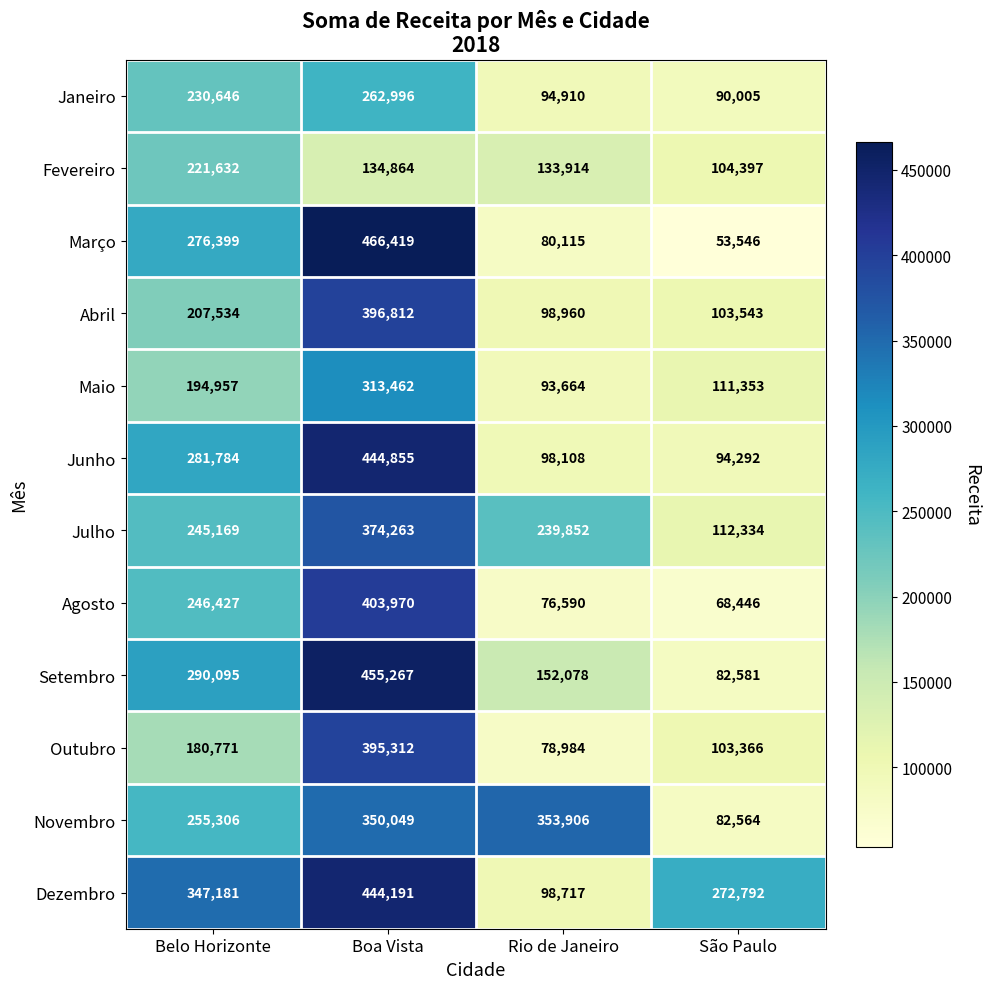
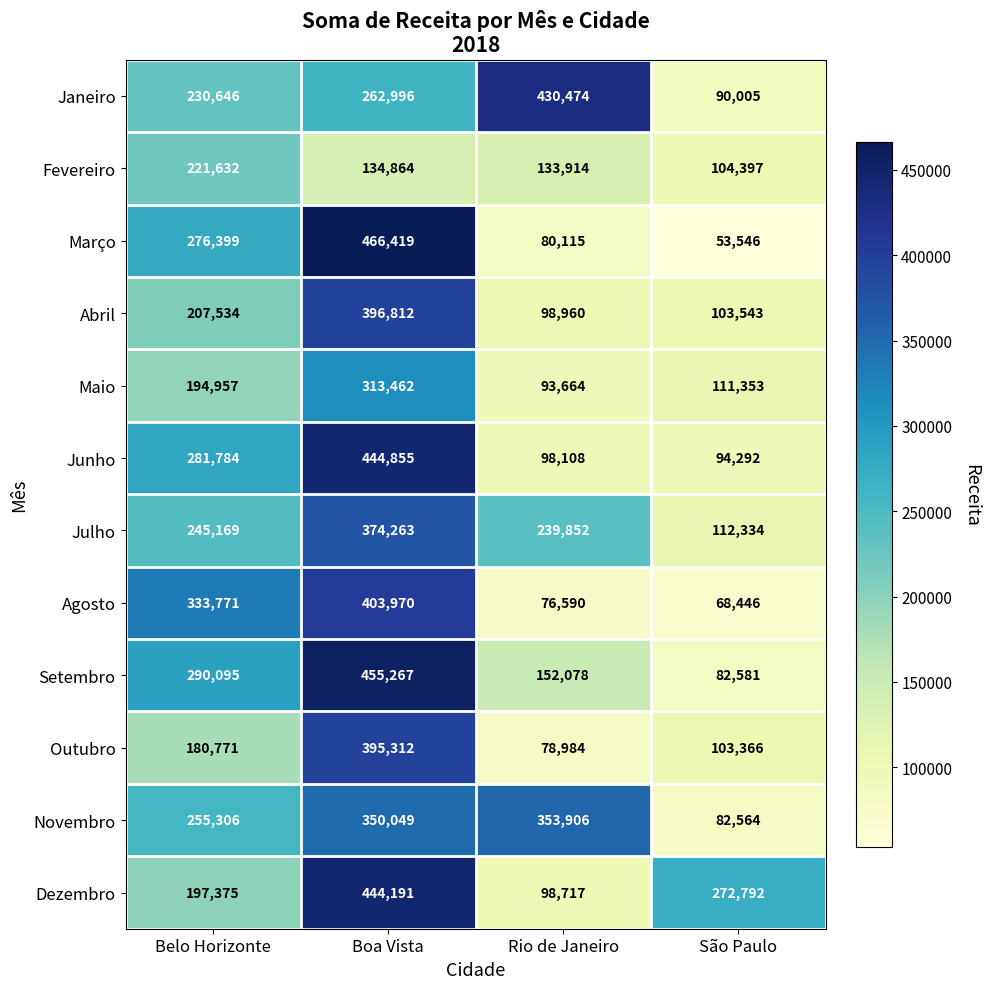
  {
    "Janeiro": {
      "Belo Horizonte": "230,646",
      "Boa Vista": "262,996",
-     "Rio de Janeiro": "94,910",
+     "Rio de Janeiro": "430,474",
      "São Paulo": "90,005"
    },
    "Fevereiro": {
      "Belo Horizonte": "221,632",
      "Boa Vista": "134,864",
      "Rio de Janeiro": "133,914",
      "São Paulo": "104,397"
    },
    "Março": {
      "Belo Horizonte": "276,399",
      "Boa Vista": "466,419",
      "Rio de Janeiro": "80,115",
      "São Paulo": "53,546"
    },
    "Abril": {
      "Belo Horizonte": "207,534",
      "Boa Vista": "396,812",
      "Rio de Janeiro": "98,960",
      "São Paulo": "103,543"
    },
    "Maio": {
      "Belo Horizonte": "194,957",
      "Boa Vista": "313,462",
      "Rio de Janeiro": "93,664",
      "São Paulo": "111,353"
    },
    "Junho": {
      "Belo Horizonte": "281,784",
      "Boa Vista": "444,855",
      "Rio de Janeiro": "98,108",
      "São Paulo": "94,292"
    },
    "Julho": {
      "Belo Horizonte": "245,169",
      "Boa Vista": "374,263",
      "Rio de Janeiro": "239,852",
      "São Paulo": "112,334"
    },
    "Agosto": {
-     "Belo Horizonte": "246,427",
+     "Belo Horizonte": "333,771",
      "Boa Vista": "403,970",
      "Rio de Janeiro": "76,590",
      "São Paulo": "68,446"
    },
    "Setembro": {
      "Belo Horizonte": "290,095",
      "Boa Vista": "455,267",
      "Rio de Janeiro": "152,078",
      "São Paulo": "82,581"
    },
    "Outubro": {
      "Belo Horizonte": "180,771",
      "Boa Vista": "395,312",
      "Rio de Janeiro": "78,984",
      "São Paulo": "103,366"
    },
    "Novembro": {
      "Belo Horizonte": "255,306",
      "Boa Vista": "350,049",
      "Rio de Janeiro": "353,906",
      "São Paulo": "82,564"
    },
    "Dezembro": {
-     "Belo Horizonte": "347,181",
+     "Belo Horizonte": "197,375",
      "Boa Vista": "444,191",
      "Rio de Janeiro": "98,717",
      "São Paulo": "272,792"
    }
  }
